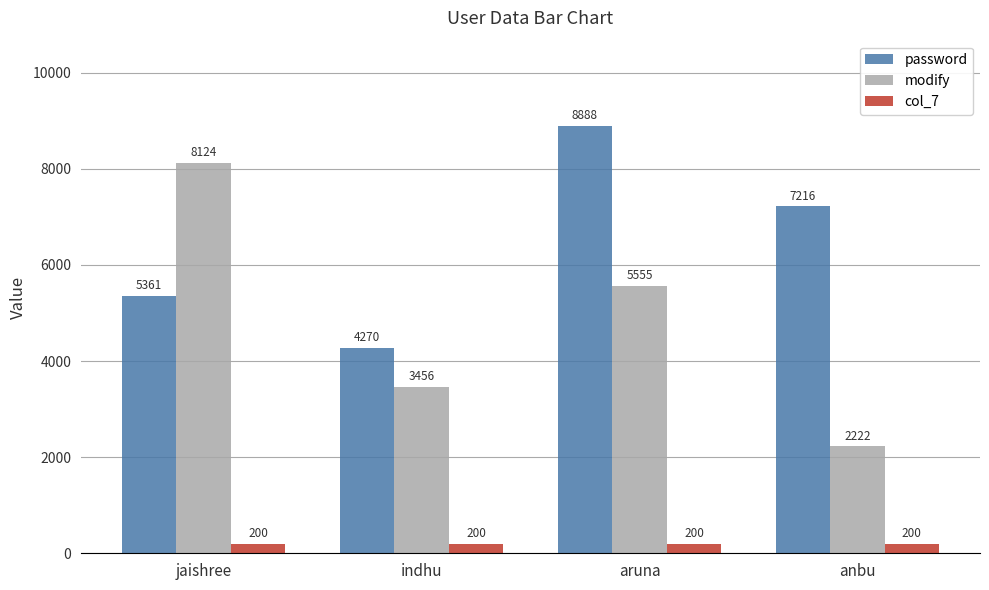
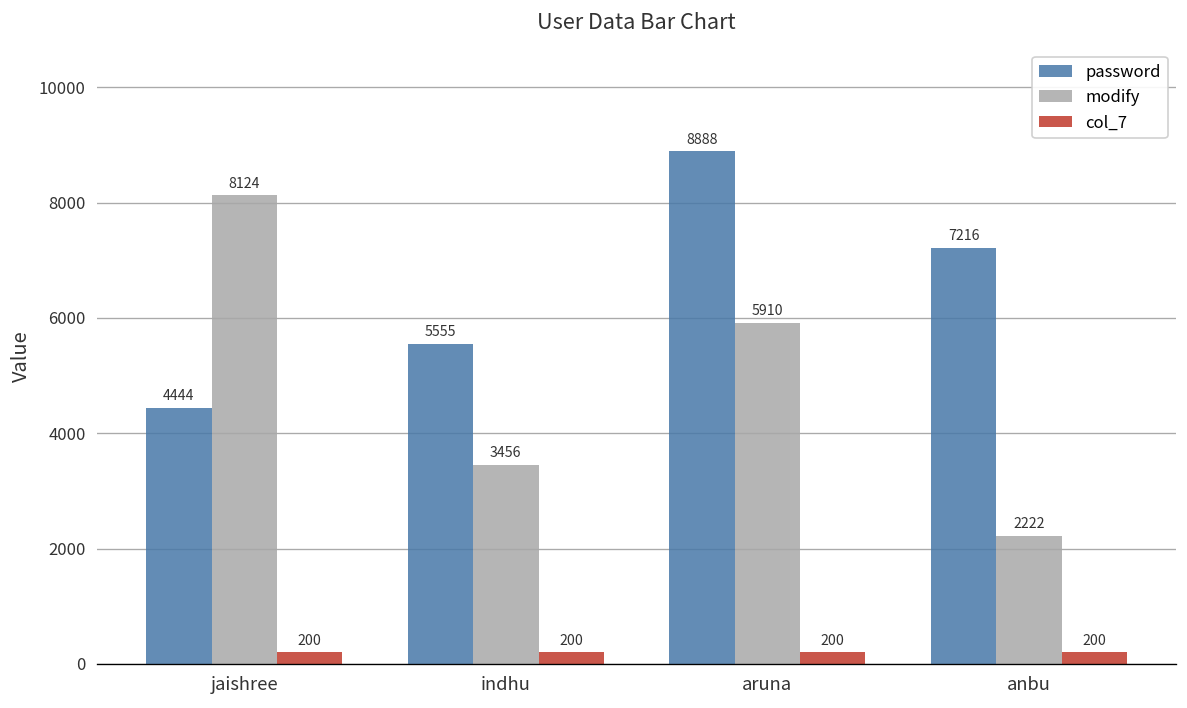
  {
    "password": {
-     "jaishree": 5361,
-     "indhu": 4270,
+     "jaishree": 4444,
+     "indhu": 5555,
      "aruna": 8888,
      "anbu": 7216
    },
    "modify": {
      "jaishree": 8124,
      "indhu": 3456,
-     "aruna": 5555,
+     "aruna": 5910,
      "anbu": 2222
    },
    "col_7": {
      "jaishree": 200,
      "indhu": 200,
      "aruna": 200,
      "anbu": 200
    }
  }
